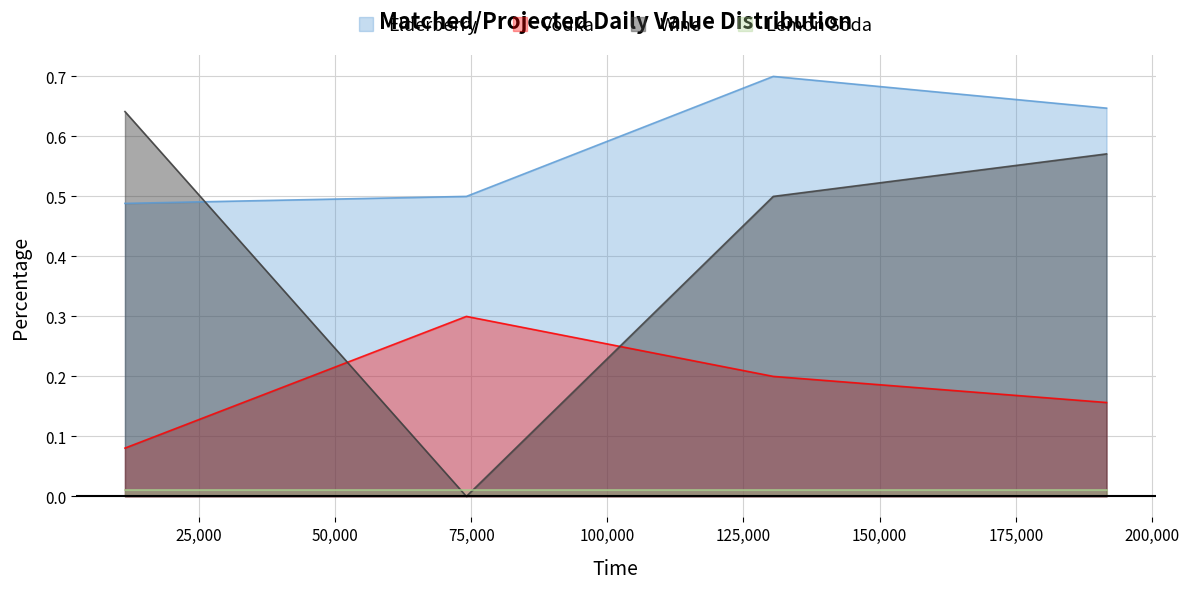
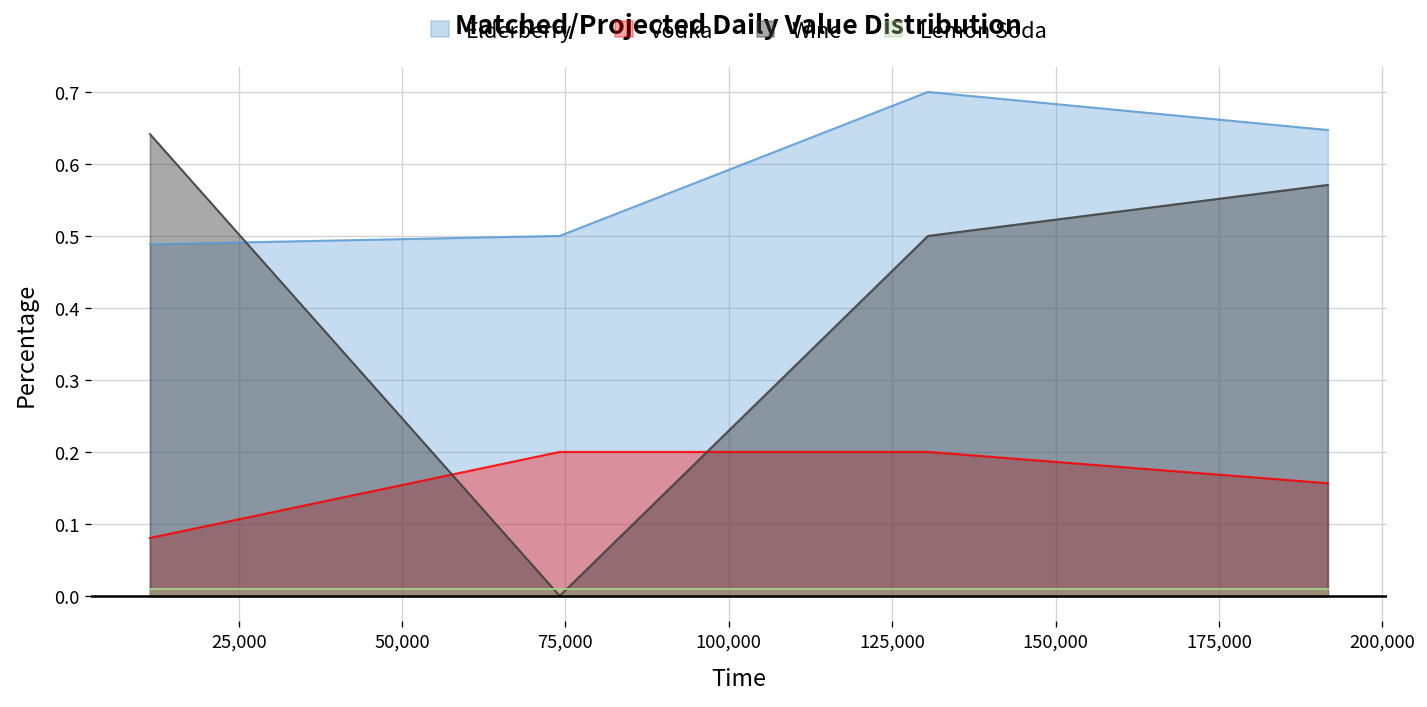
  {
    "Elderberry": {
      "75,000": 0.5
    },
    "Vodka": {
-     "75,000": 0.3
+     "75,000": 0.2
    },
    "Wine": {
      "75,000": 0.0
    },
    "Lemon Soda": {
      "75,000": 0.01
    }
  }
